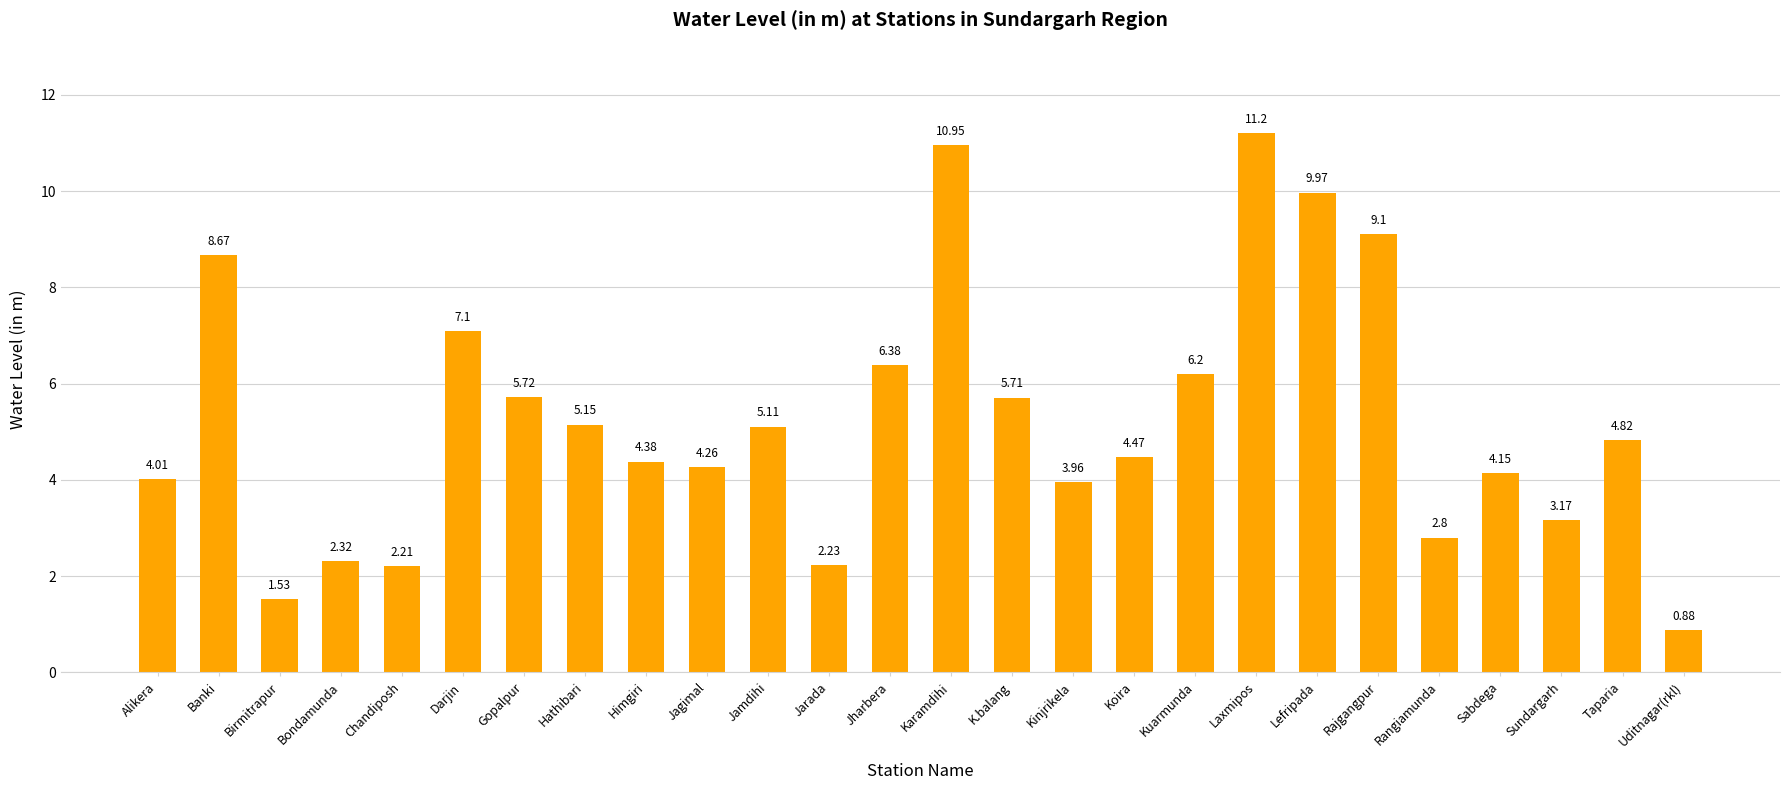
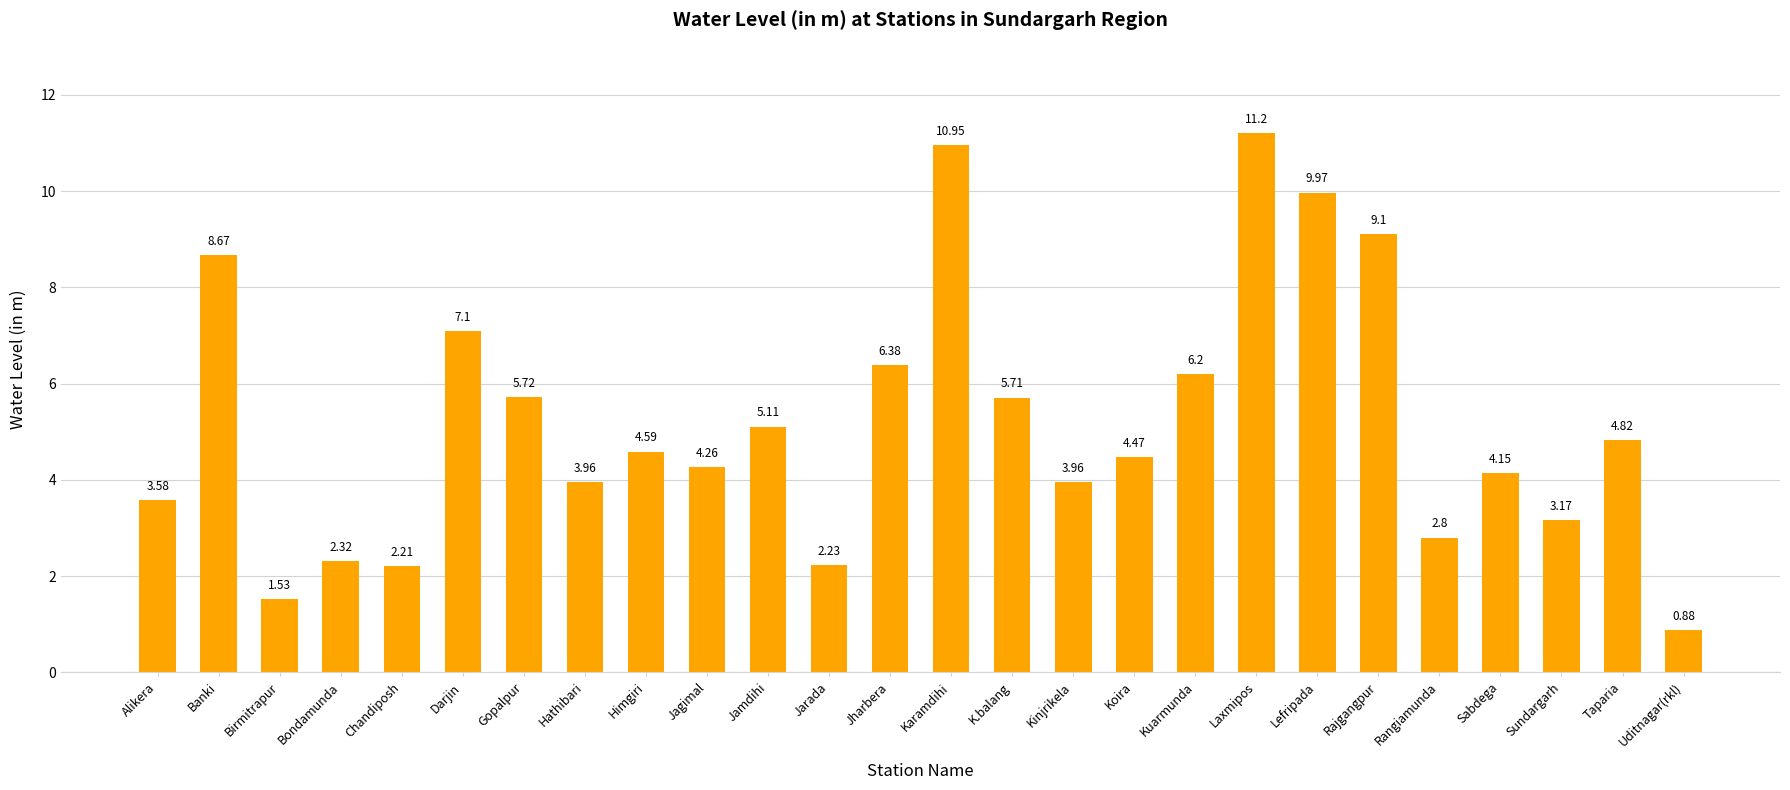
  {
-   "Alikera": 4.01,
+   "Alikera": 3.58,
    "Banki": 8.67,
    "Birmitrapur": 1.53,
    "Bondamunda": 2.32,
    "Chandiposh": 2.21,
    "Darjin": 7.1,
    "Gopalpur": 5.72,
-   "Hathibari": 5.15,
-   "Himgiri": 4.38,
+   "Hathibari": 3.96,
+   "Himgiri": 4.59,
    "Jagimal": 4.26,
    "Jamdihi": 5.11,
    "Jarada": 2.23,
    "Jharbera": 6.38,
    "Karamdihi": 10.95,
    "K.balang": 5.71,
    "Kinjrikela": 3.96,
    "Koira": 4.47,
    "Kuarmunda": 6.2,
    "Laxmipos": 11.2,
    "Lefripada": 9.97,
    "Rajgangpur": 9.1,
    "Rangiamunda": 2.8,
    "Sabdega": 4.15,
    "Sundargarh": 3.17,
    "Taparia": 4.82,
    "Uditnagar(rkl)": 0.88
  }
